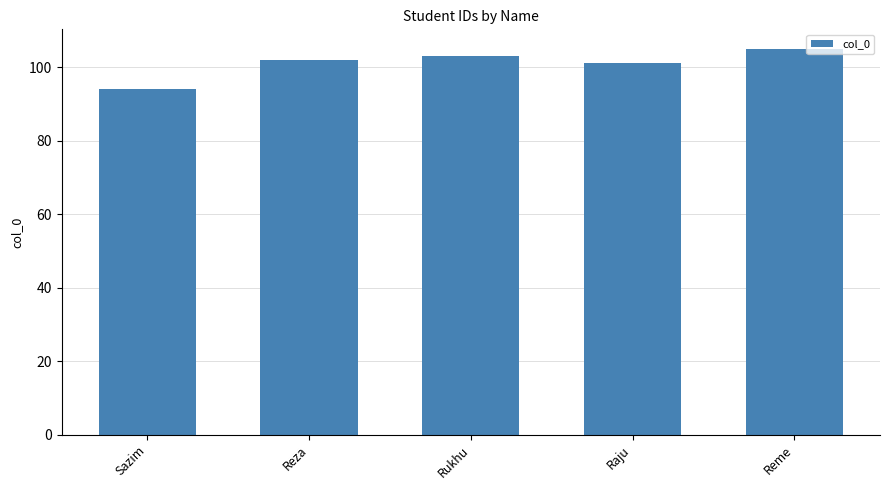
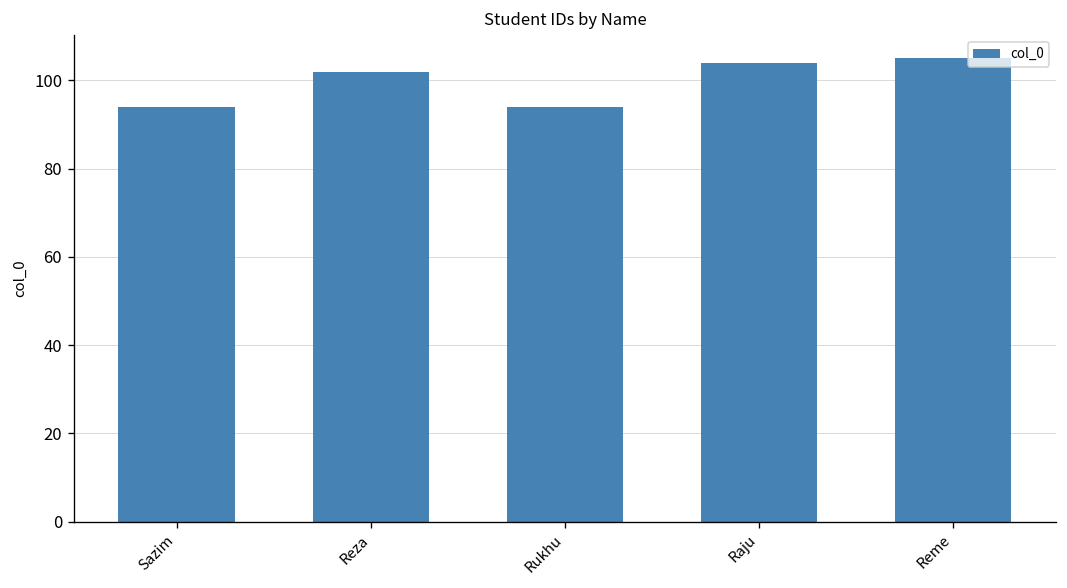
  {
    "Sazim": 94,
    "Reza": 102,
-   "Rukhu": 103,
-   "Raju": 101,
+   "Rukhu": 94,
+   "Raju": 104,
    "Reme": 105
  }
